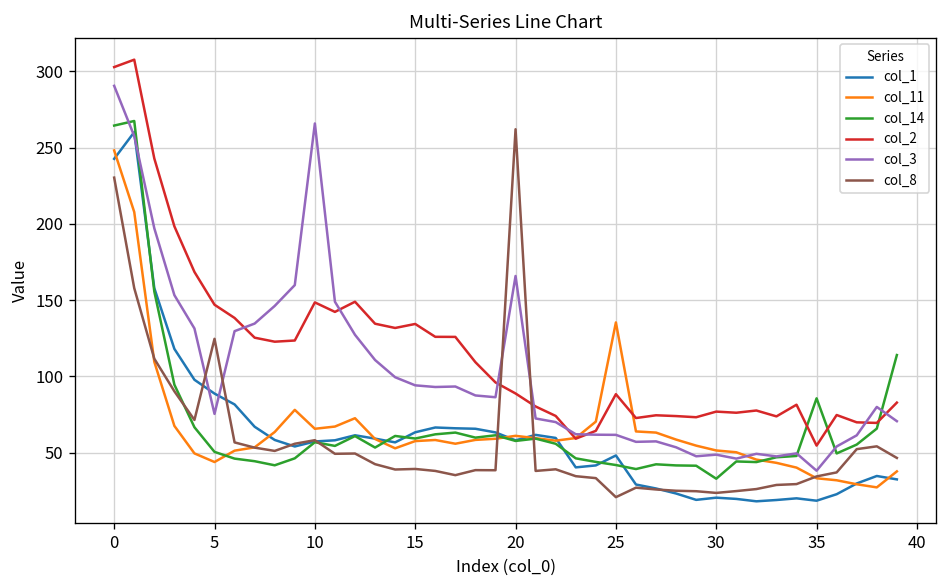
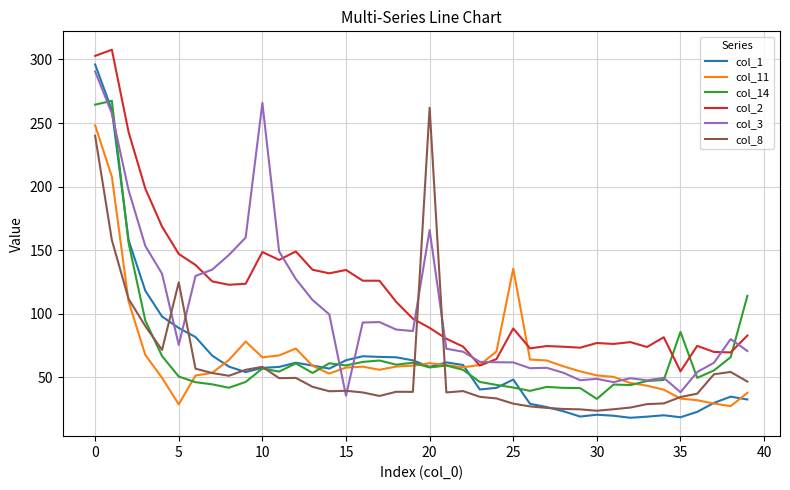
  {
    "col_1": {
-     "0": 243,
+     "0": 296,
      "5": 89,
      "15": 63,
      "25": 48,
      "30": 21,
      "35": 19
    },
    "col_11": {
      "0": 248,
-     "5": 44,
+     "5": 29,
      "10": 66,
      "20": 61,
      "25": 135,
      "30": 52
    },
    "col_14": {
      "0": 264,
      "5": 51,
      "25": 42,
      "30": 33,
      "35": 86
    },
    "col_2": {
      "0": 303,
      "5": 147,
      "10": 149,
      "15": 134,
      "20": 89,
      "25": 88,
      "30": 77,
      "35": 55
    },
    "col_3": {
      "0": 291,
      "5": 75,
      "10": 266,
-     "15": 94,
+     "15": 36,
      "20": 166,
      "25": 62,
      "30": 49,
      "35": 38
    },
    "col_8": {
-     "0": 230,
+     "0": 240,
      "5": 125,
      "15": 39,
      "20": 262,
-     "25": 21,
+     "25": 29,
      "30": 24
    }
  }
